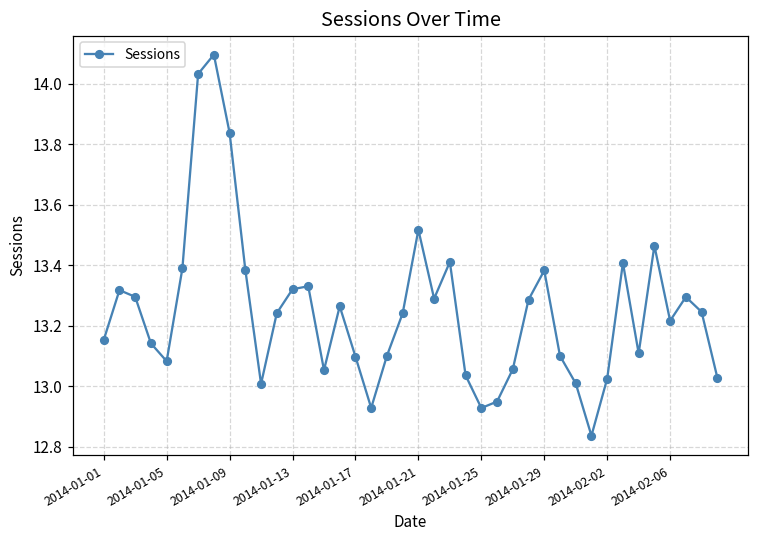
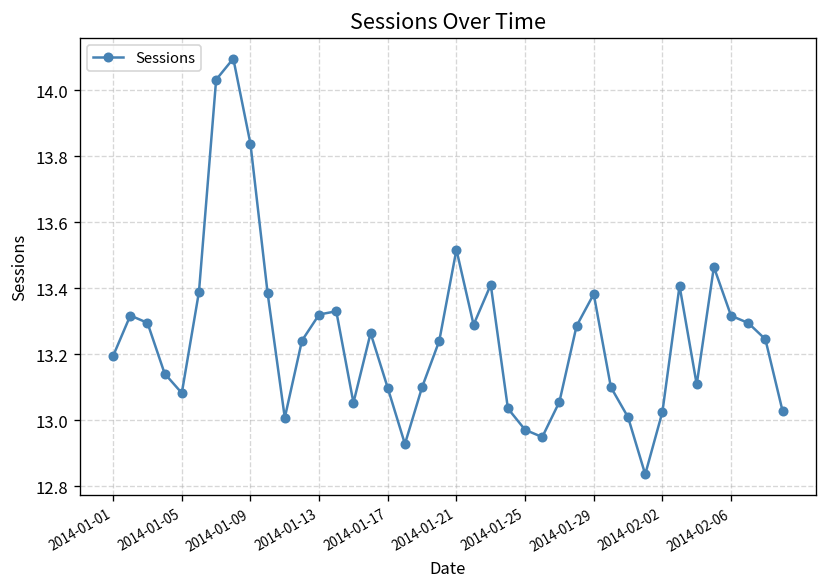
  {
-   "2014-01-01": 13.15,
+   "2014-01-01": 13.19,
    "2014-01-05": 13.08,
    "2014-01-09": 13.84,
    "2014-01-13": 13.32,
    "2014-01-17": 13.10,
    "2014-01-21": 13.52,
-   "2014-01-25": 12.93,
+   "2014-01-25": 12.97,
    "2014-01-29": 13.38,
    "2014-02-02": 13.02,
-   "2014-02-06": 13.22
+   "2014-02-06": 13.32
  }
